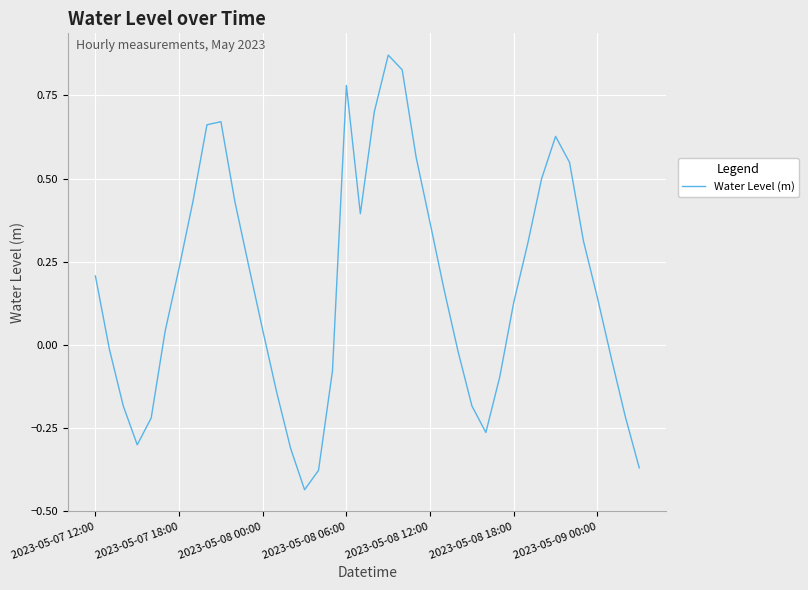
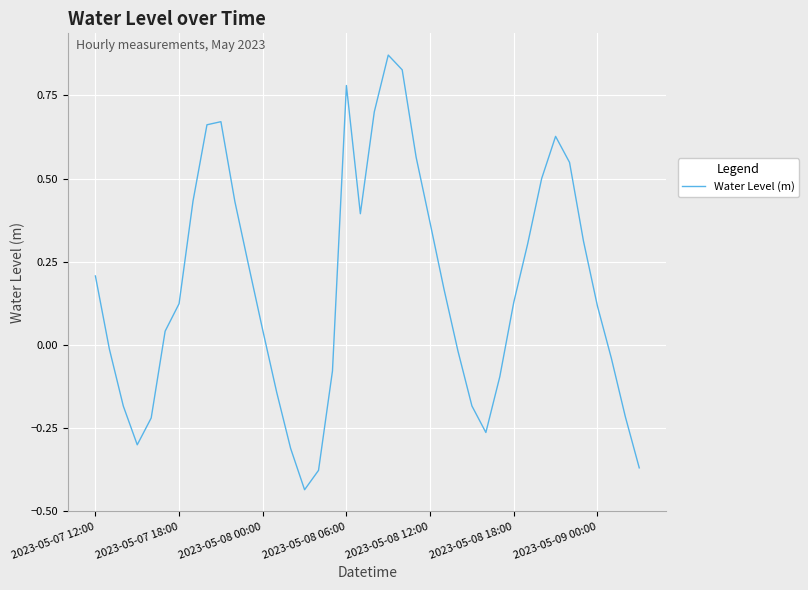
  {
    "2023-05-07 12:00": 0.21,
-   "2023-05-07 18:00": 0.23,
+   "2023-05-07 18:00": 0.12,
    "2023-05-08 00:00": 0.04,
    "2023-05-08 06:00": 0.78,
    "2023-05-08 12:00": 0.37,
    "2023-05-08 18:00": 0.13,
-   "2023-05-09 00:00": 0.14
+   "2023-05-09 00:00": 0.12
  }
